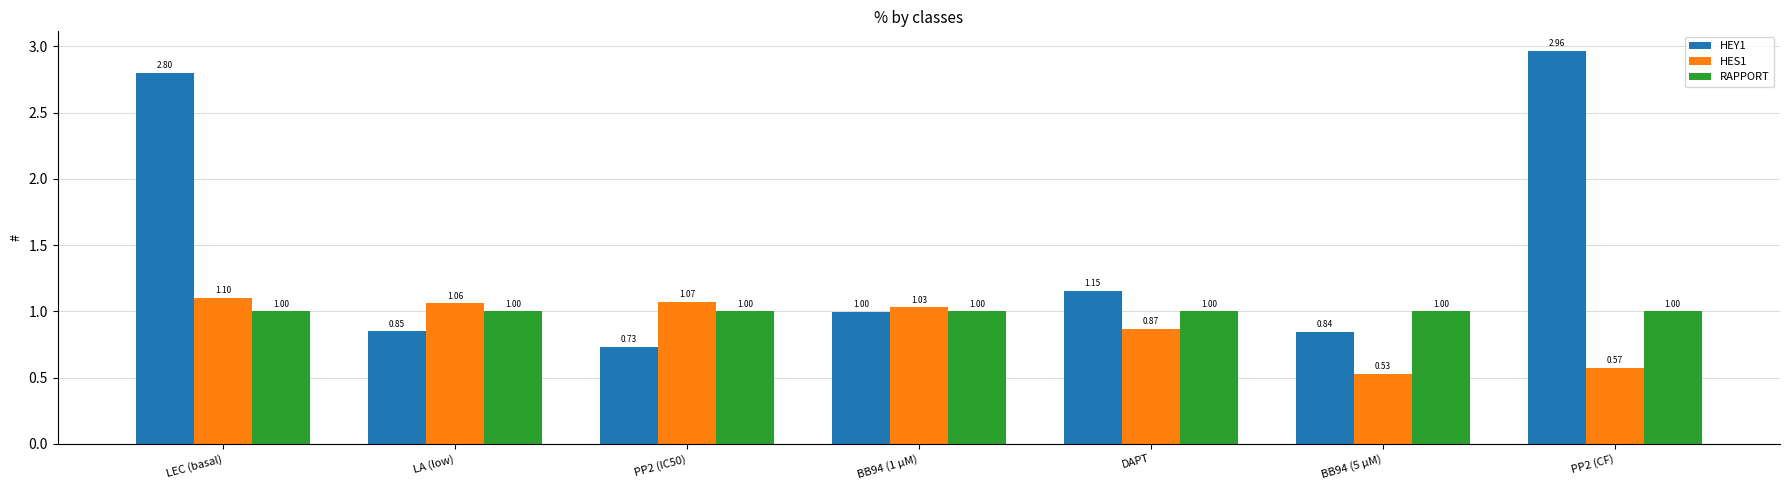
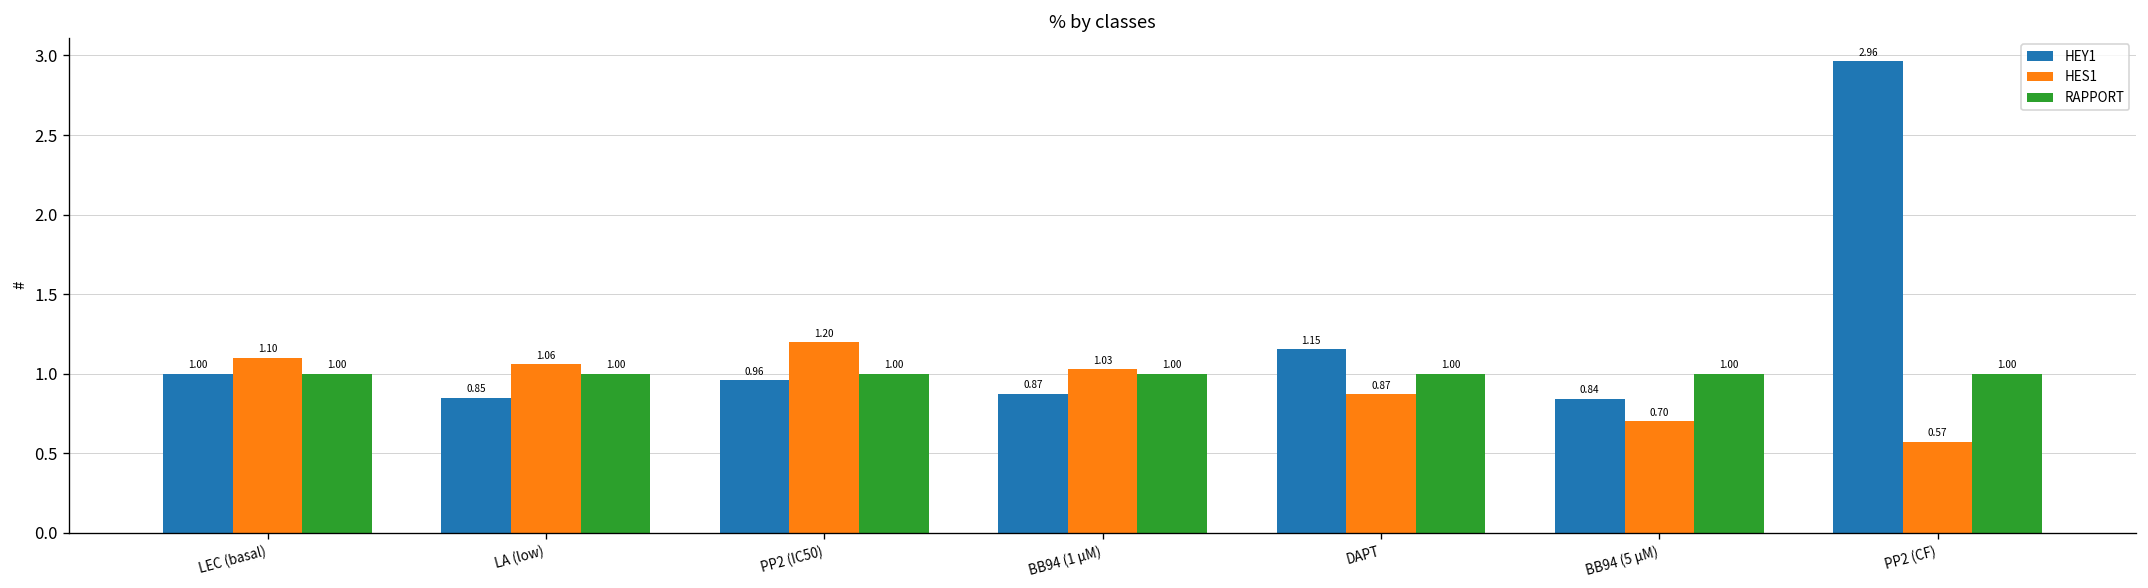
  {
    "HEY1": {
-     "LEC (basal)": 2.80,
+     "LEC (basal)": 1.00,
      "LA (low)": 0.85,
-     "PP2 (IC50)": 0.73,
-     "BB94 (1 µM)": 1.00,
+     "PP2 (IC50)": 0.96,
+     "BB94 (1 µM)": 0.87,
      "DAPT": 1.15,
      "BB94 (5 µM)": 0.84,
      "PP2 (CF)": 2.96
    },
    "HES1": {
      "LEC (basal)": 1.10,
      "LA (low)": 1.06,
-     "PP2 (IC50)": 1.07,
+     "PP2 (IC50)": 1.20,
      "BB94 (1 µM)": 1.03,
      "DAPT": 0.87,
-     "BB94 (5 µM)": 0.53,
+     "BB94 (5 µM)": 0.70,
      "PP2 (CF)": 0.57
    },
    "RAPPORT": {
      "LEC (basal)": 1.00,
      "LA (low)": 1.00,
      "PP2 (IC50)": 1.00,
      "BB94 (1 µM)": 1.00,
      "DAPT": 1.00,
      "BB94 (5 µM)": 1.00,
      "PP2 (CF)": 1.00
    }
  }
